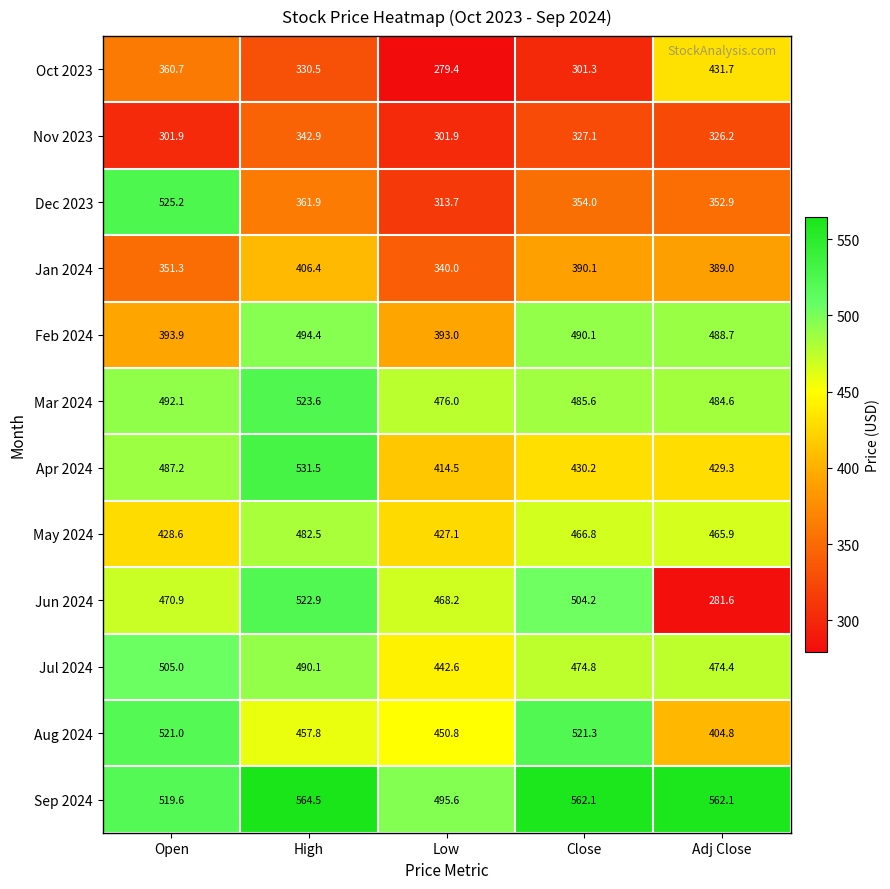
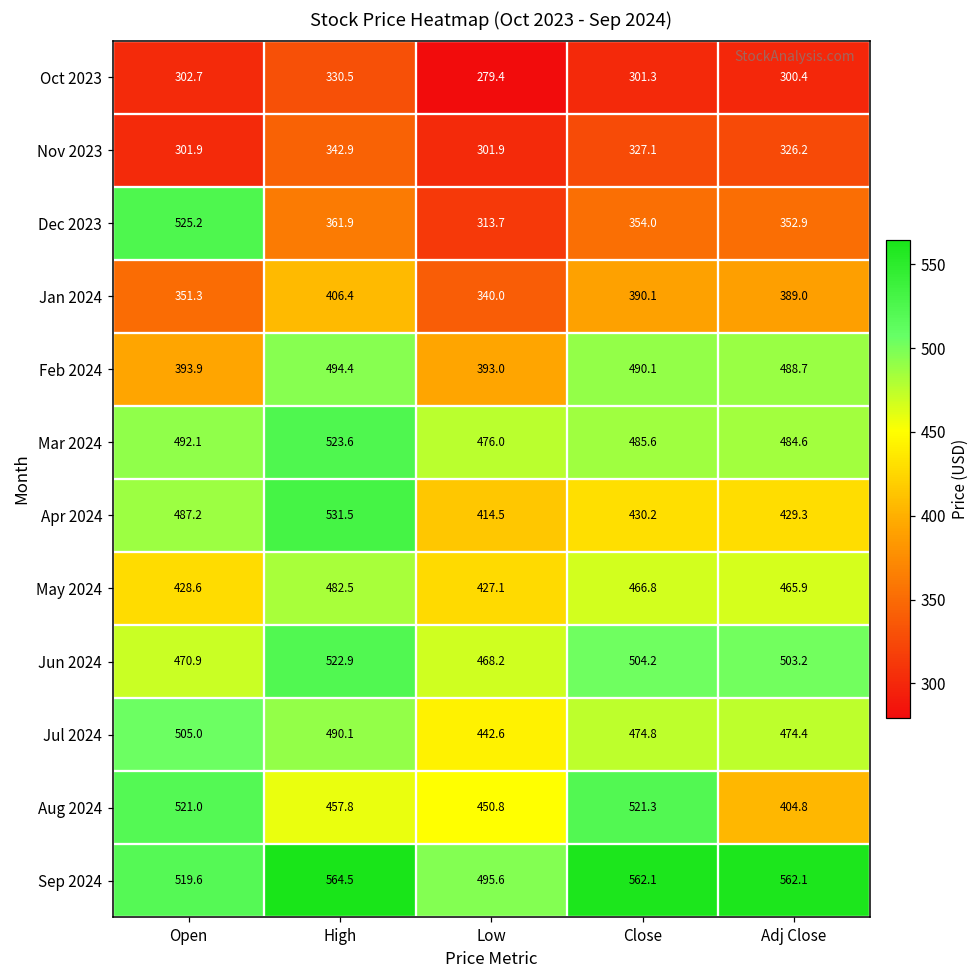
  {
    "Oct 2023": {
-     "Open": 360.7,
+     "Open": 302.7,
      "High": 330.5,
      "Low": 279.4,
      "Close": 301.3,
-     "Adj Close": 431.7
+     "Adj Close": 300.4
    },
    "Nov 2023": {
      "Open": 301.9,
      "High": 342.9,
      "Low": 301.9,
      "Close": 327.1,
      "Adj Close": 326.2
    },
    "Dec 2023": {
      "Open": 525.2,
      "High": 361.9,
      "Low": 313.7,
      "Close": 354.0,
      "Adj Close": 352.9
    },
    "Jan 2024": {
      "Open": 351.3,
      "High": 406.4,
      "Low": 340.0,
      "Close": 390.1,
      "Adj Close": 389.0
    },
    "Feb 2024": {
      "Open": 393.9,
      "High": 494.4,
      "Low": 393.0,
      "Close": 490.1,
      "Adj Close": 488.7
    },
    "Mar 2024": {
      "Open": 492.1,
      "High": 523.6,
      "Low": 476.0,
      "Close": 485.6,
      "Adj Close": 484.6
    },
    "Apr 2024": {
      "Open": 487.2,
      "High": 531.5,
      "Low": 414.5,
      "Close": 430.2,
      "Adj Close": 429.3
    },
    "May 2024": {
      "Open": 428.6,
      "High": 482.5,
      "Low": 427.1,
      "Close": 466.8,
      "Adj Close": 465.9
    },
    "Jun 2024": {
      "Open": 470.9,
      "High": 522.9,
      "Low": 468.2,
      "Close": 504.2,
-     "Adj Close": 281.6
+     "Adj Close": 503.2
    },
    "Jul 2024": {
      "Open": 505.0,
      "High": 490.1,
      "Low": 442.6,
      "Close": 474.8,
      "Adj Close": 474.4
    },
    "Aug 2024": {
      "Open": 521.0,
      "High": 457.8,
      "Low": 450.8,
      "Close": 521.3,
      "Adj Close": 404.8
    },
    "Sep 2024": {
      "Open": 519.6,
      "High": 564.5,
      "Low": 495.6,
      "Close": 562.1,
      "Adj Close": 562.1
    }
  }
